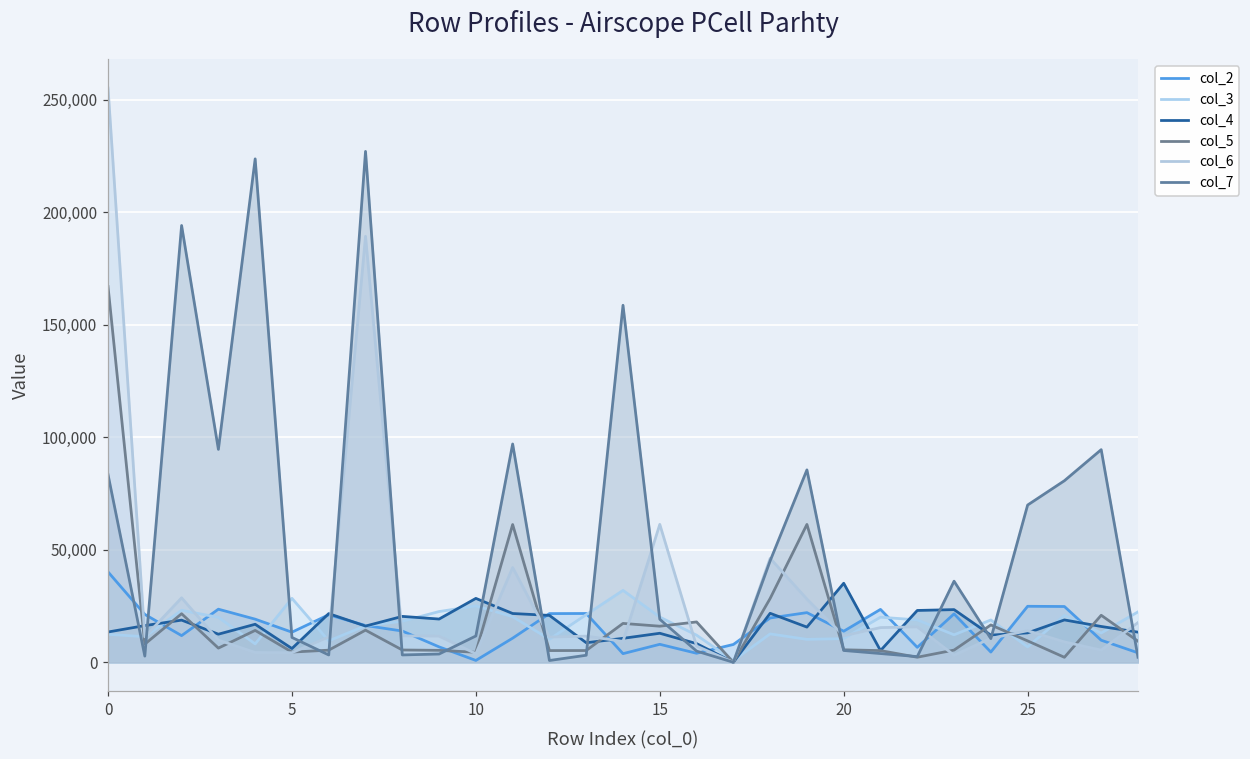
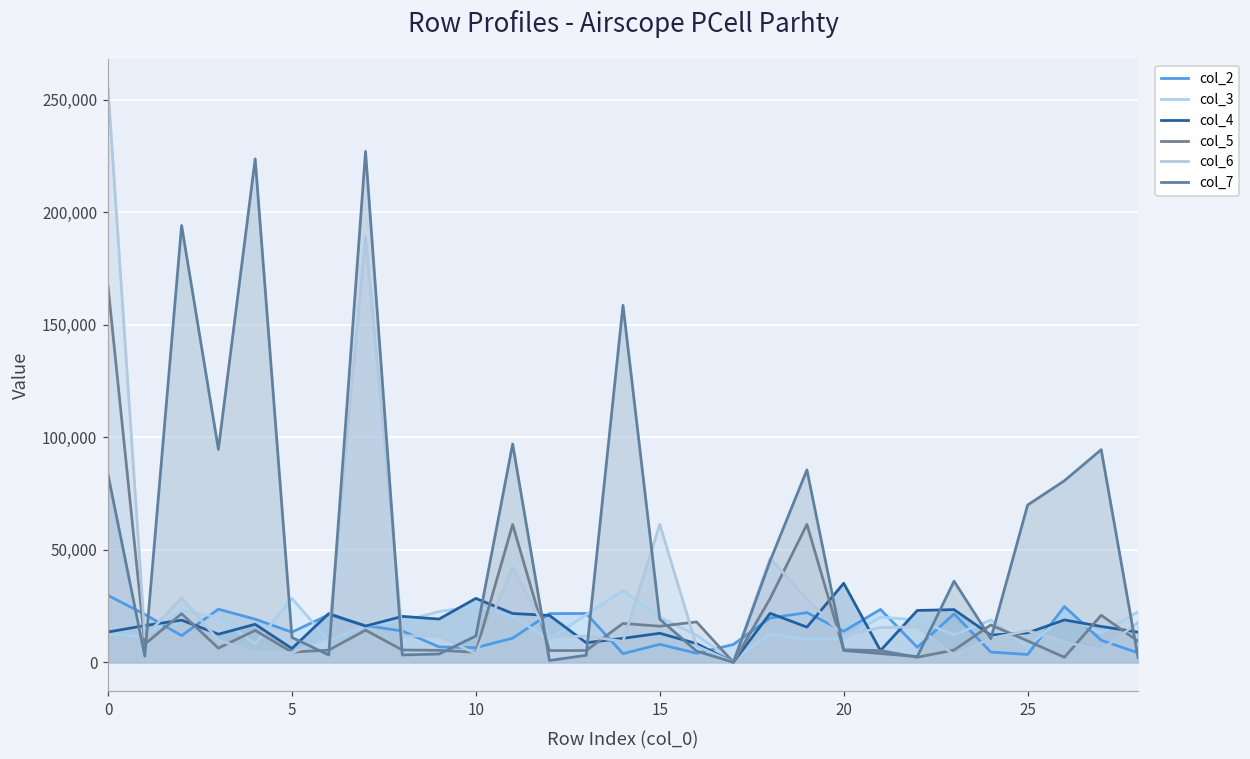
  {
    "col_2": {
-     "0": "40,000",
+     "0": "30,000",
      "5": "13,000",
-     "10": "1,000",
+     "10": "6,000",
      "15": "8,000",
      "20": "14,000",
-     "25": "25,000"
+     "25": "3,000"
    },
    "col_4": {
      "5": "6,000",
      "10": "28,000",
      "15": "13,000",
      "20": "35,000"
    }
  }
